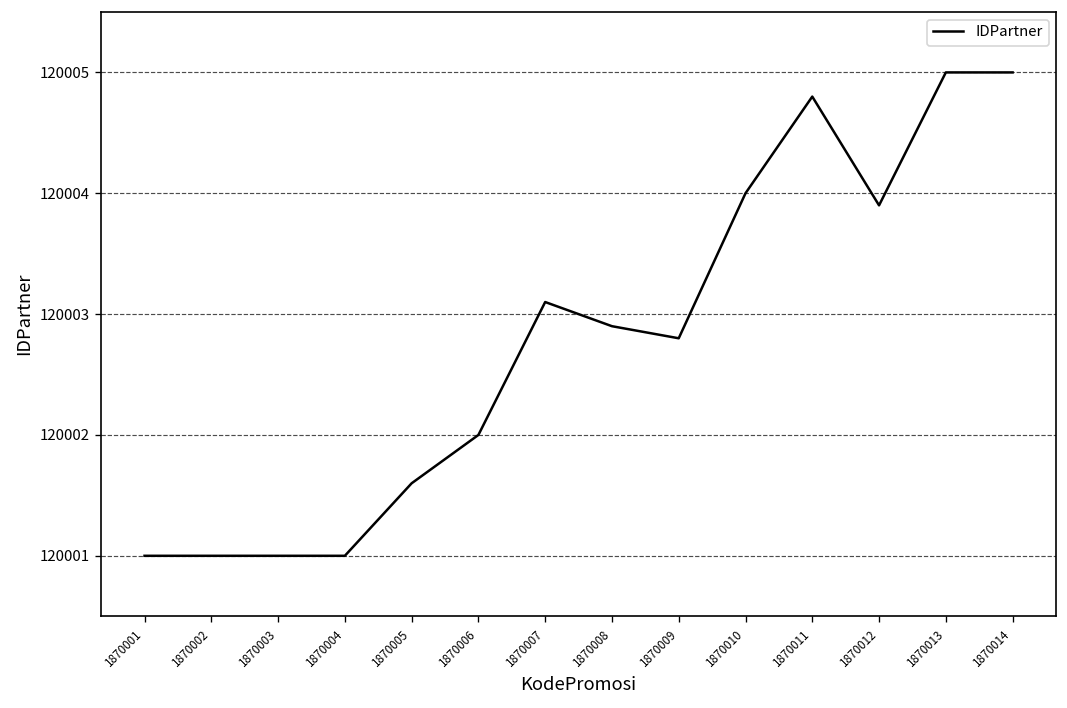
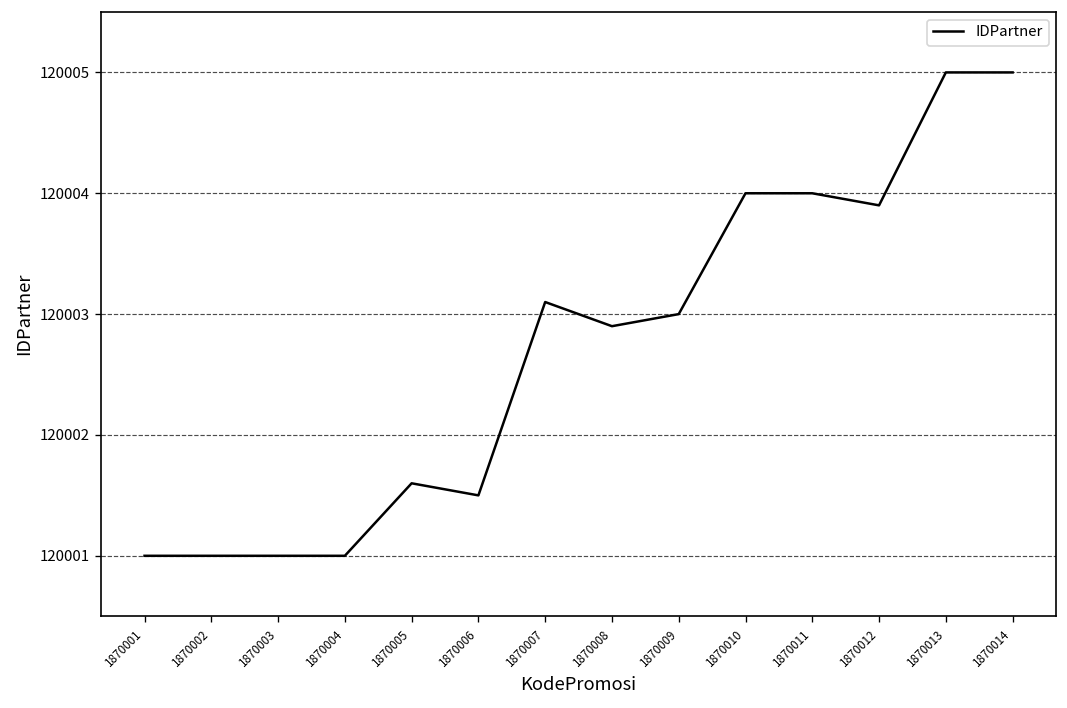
  {
    "1870001": 120001.0,
    "1870002": 120001.0,
    "1870003": 120001.0,
    "1870004": 120001.0,
    "1870005": 120001.6,
-   "1870006": 120002.0,
+   "1870006": 120001.5,
    "1870007": 120003.1,
    "1870008": 120002.9,
-   "1870009": 120002.8,
+   "1870009": 120003.0,
    "1870010": 120004.0,
-   "1870011": 120004.8,
+   "1870011": 120004.0,
    "1870012": 120003.9,
    "1870013": 120005.0,
    "1870014": 120005.0
  }
